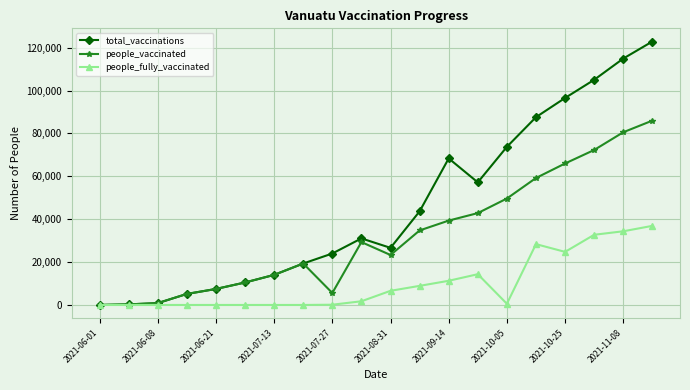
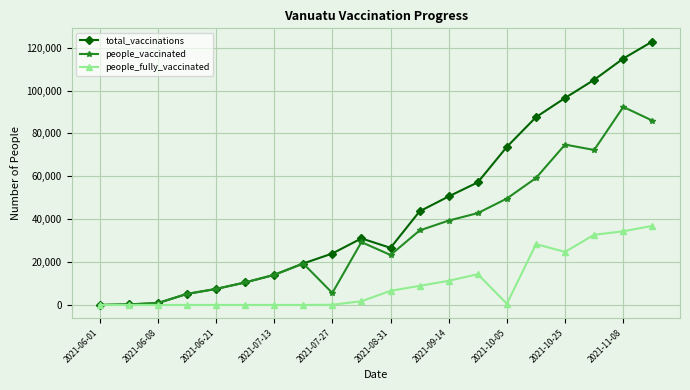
  {
    "total_vaccinations": {
      "2021-07-27": "24,000",
      "2021-08-31": "27,000",
-     "2021-09-14": "68,000",
+     "2021-09-14": "51,000",
      "2021-10-05": "74,000",
      "2021-10-25": "97,000",
      "2021-11-08": "115,000"
    },
    "people_vaccinated": {
      "2021-07-27": "6,000",
      "2021-08-31": "23,000",
      "2021-09-14": "39,000",
      "2021-10-05": "50,000",
-     "2021-10-25": "66,000",
-     "2021-11-08": "81,000"
+     "2021-10-25": "75,000",
+     "2021-11-08": "92,000"
    },
    "people_fully_vaccinated": {
      "2021-06-21": "0",
      "2021-07-13": "0",
      "2021-07-27": "0",
      "2021-08-31": "7,000",
      "2021-09-14": "11,000",
      "2021-10-05": "1,000",
      "2021-10-25": "25,000",
      "2021-11-08": "34,000"
    }
  }
